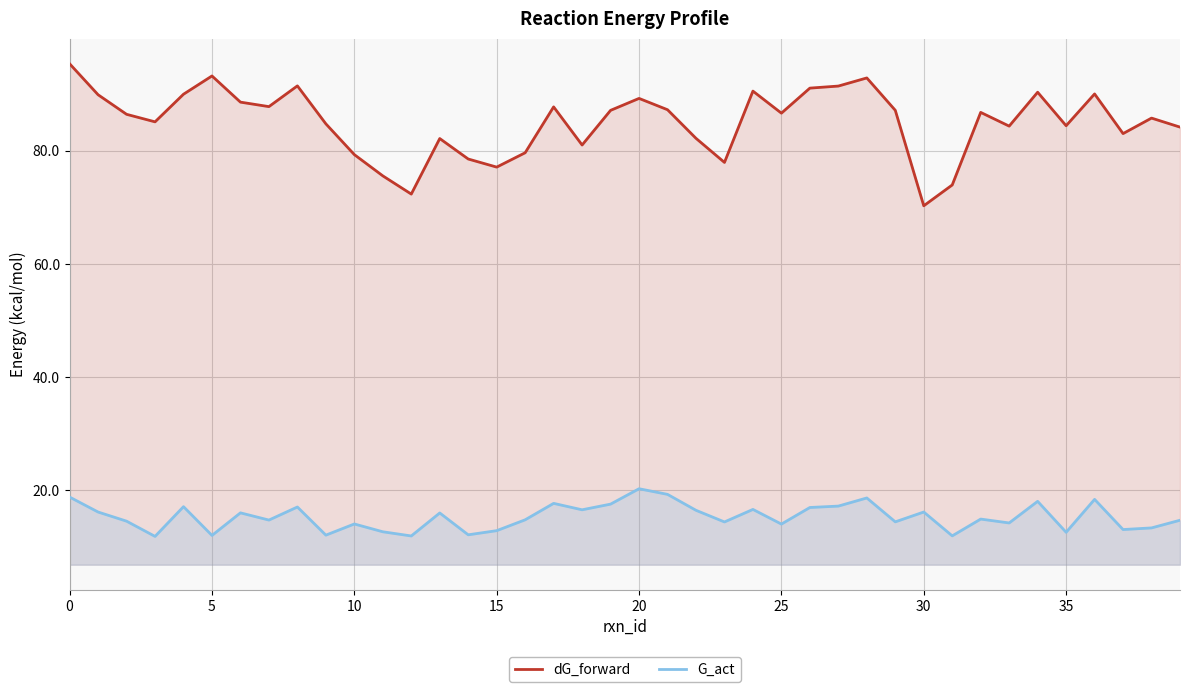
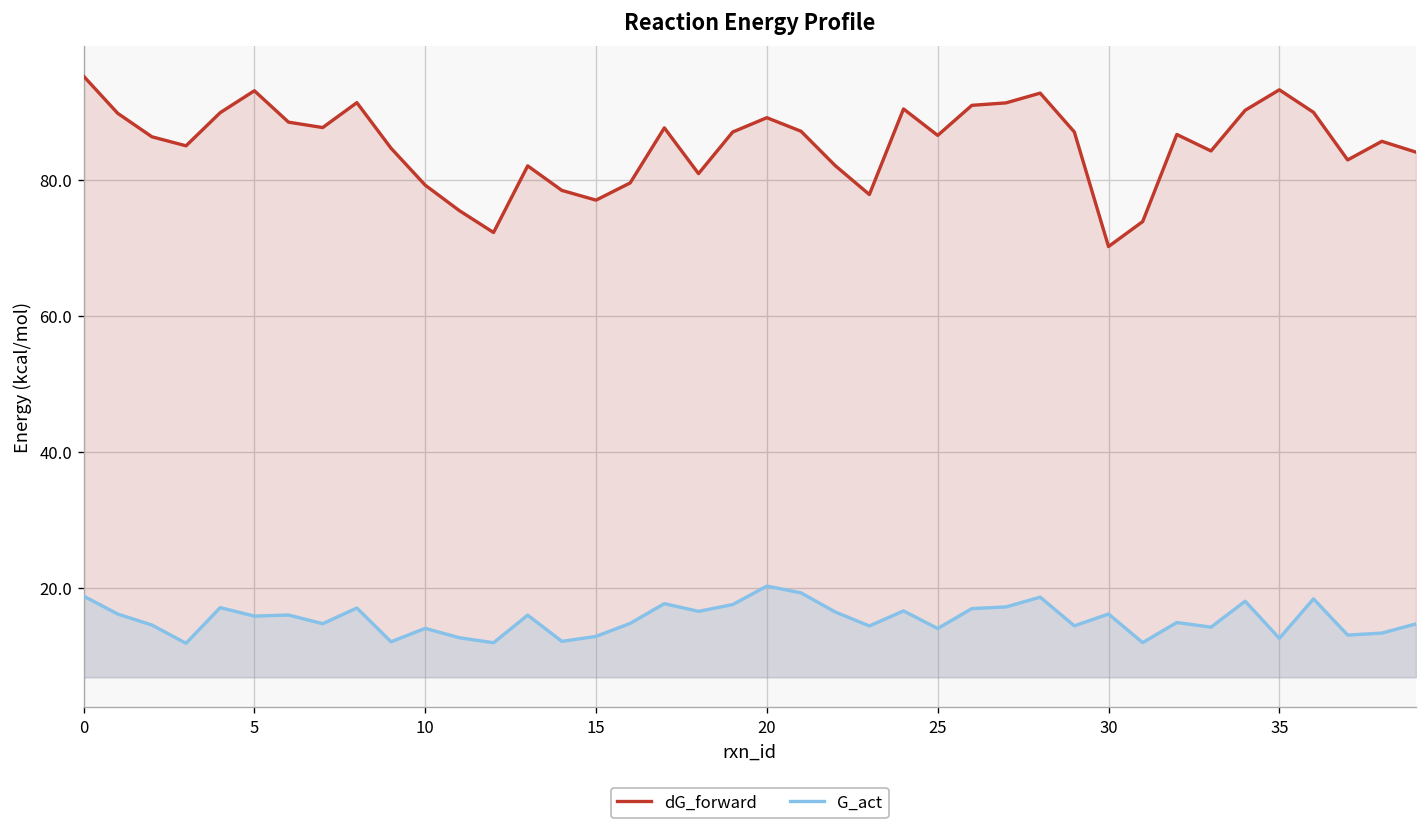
  {
    "dG_forward": {
      "0": 95,
      "5": 93,
      "10": 79,
      "15": 77,
      "20": 89,
      "25": 87,
      "30": 70,
-     "35": 84
+     "35": 93
    },
    "G_act": {
      "0": 19,
-     "5": 12,
+     "5": 16,
      "10": 14,
      "15": 13,
      "20": 20,
      "25": 14,
      "30": 16,
      "35": 13
    }
  }
